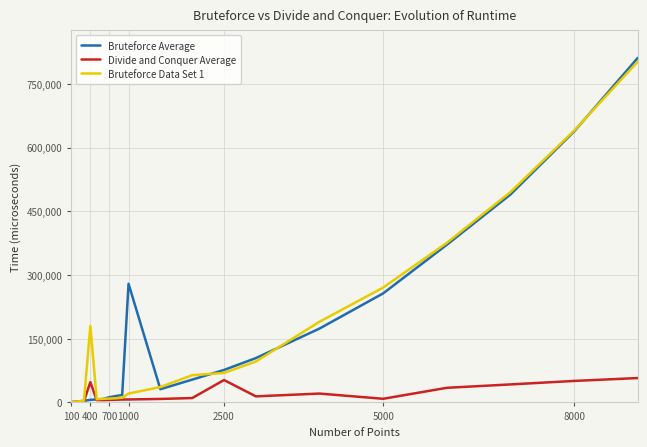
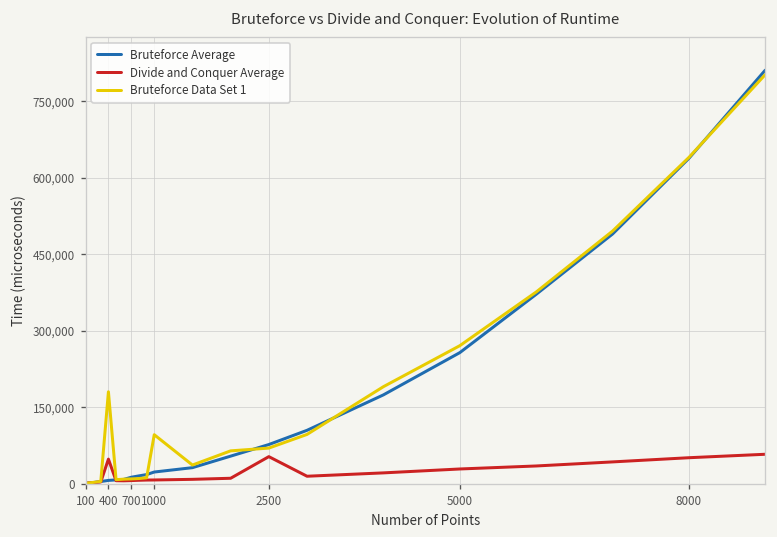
  {
    "Bruteforce Average": {
      "400": "10,000",
-     "1000": "280,000",
+     "1000": "20,000",
      "2500": "80,000",
      "5000": "260,000"
    },
    "Divide and Conquer Average": {
      "400": "50,000",
      "1000": "10,000",
      "2500": "50,000",
-     "5000": "10,000",
+     "5000": "30,000",
      "8000": "50,000"
    },
    "Bruteforce Data Set 1": {
      "400": "180,000",
-     "1000": "20,000",
+     "1000": "100,000",
      "2500": "70,000",
      "5000": "270,000"
    }
  }
